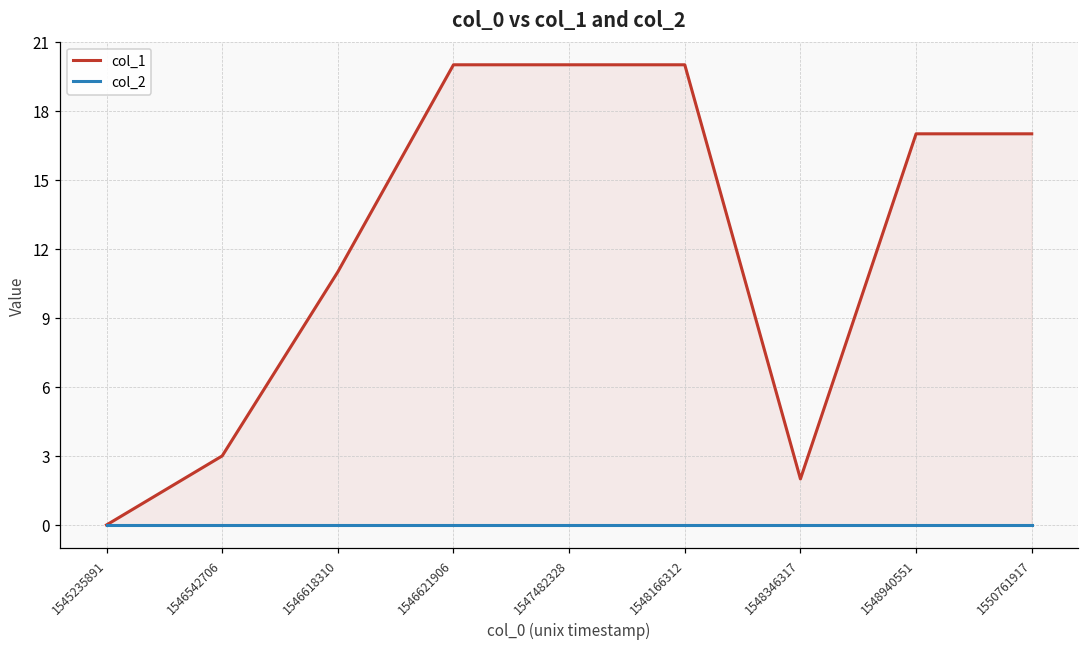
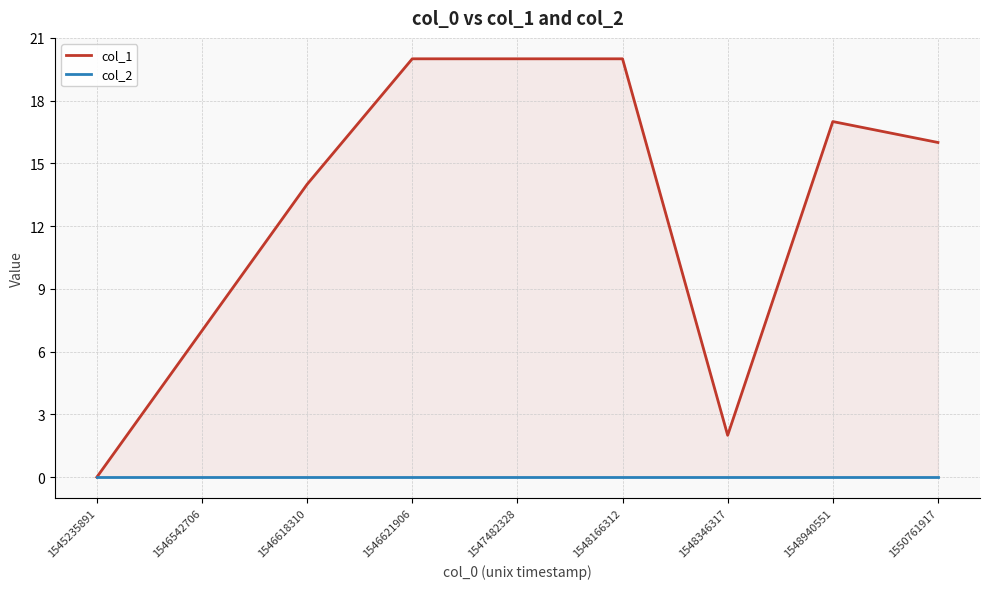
  {
    "col_1": {
-     "1546542706": 3,
-     "1546618310": 11,
+     "1546542706": 7,
+     "1546618310": 14,
      "1546621906": 20,
      "1547482328": 20,
      "1548166312": 20,
      "1548346317": 2,
      "1548940551": 17,
-     "1550761917": 17
+     "1550761917": 16
    },
    "col_2": {
      "1546542706": 0,
      "1546618310": 0,
      "1546621906": 0,
      "1547482328": 0,
      "1548166312": 0,
      "1548346317": 0,
      "1548940551": 0,
      "1550761917": 0
    }
  }
